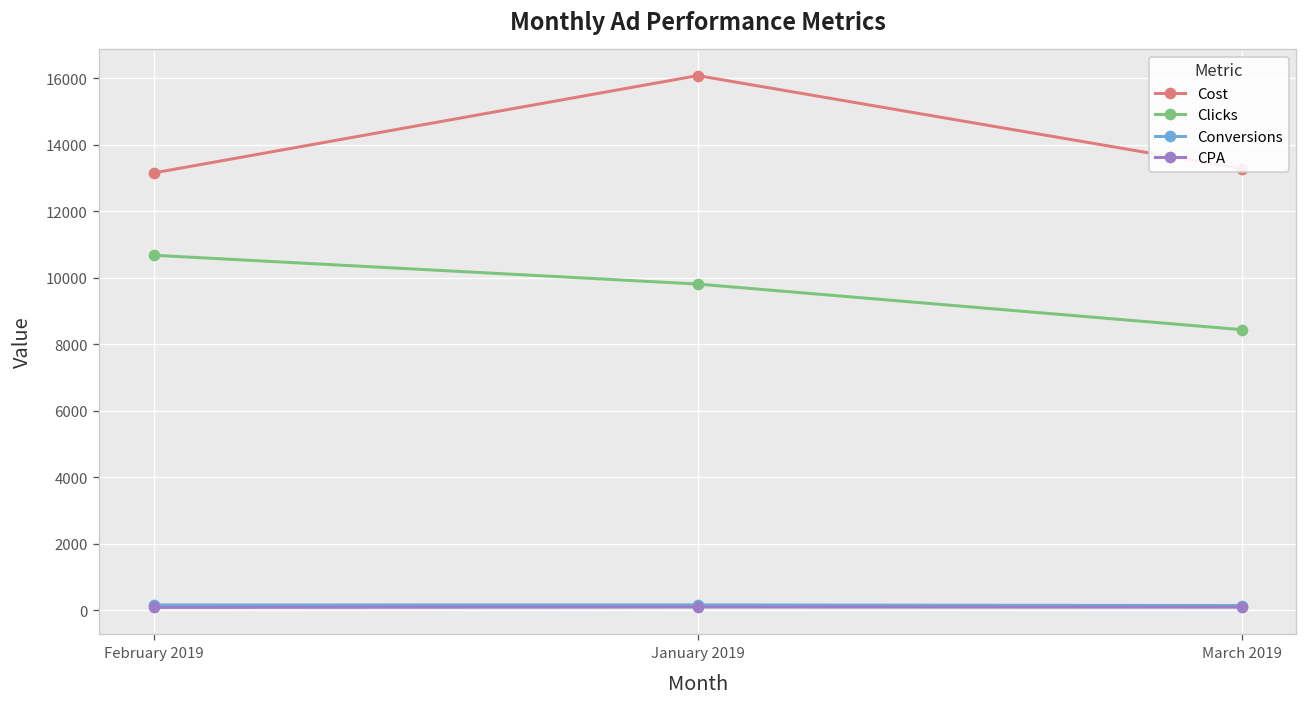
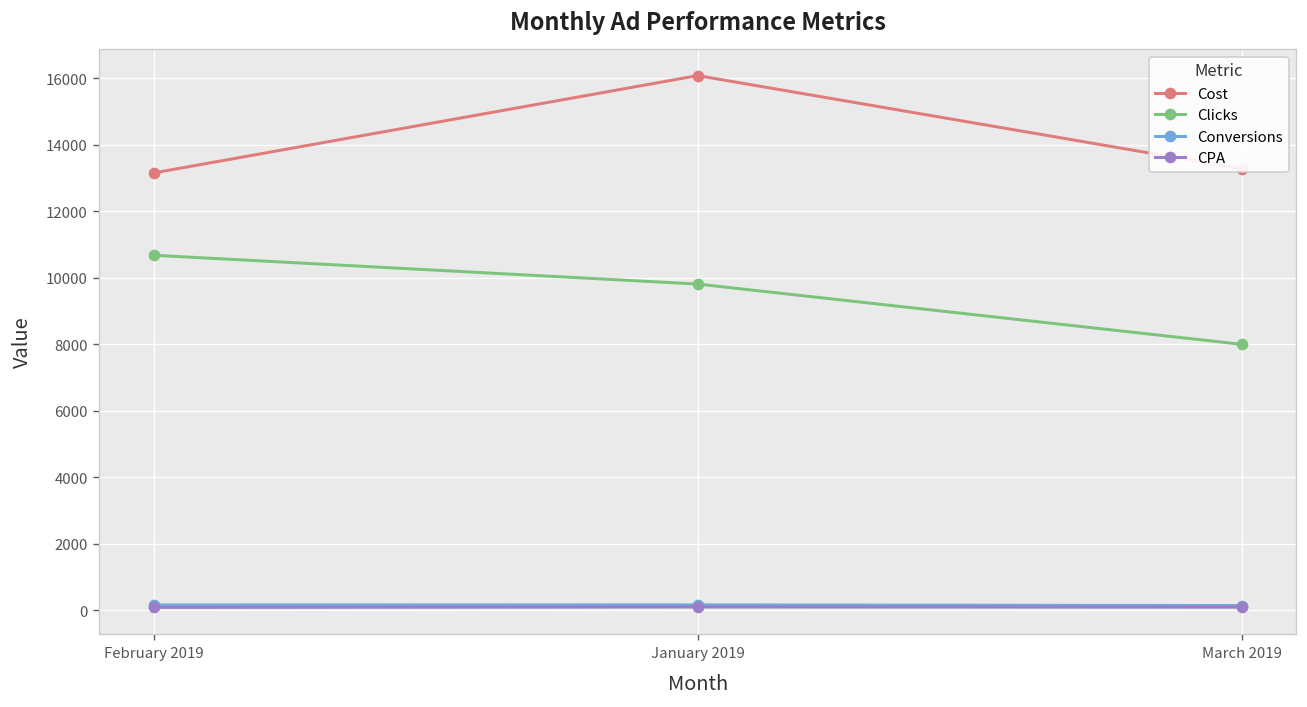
  {
    "Cost": {
      "February 2019": 13200,
      "January 2019": 16100
    },
    "Clicks": {
      "February 2019": 10700,
      "January 2019": 9800,
-     "March 2019": 8400
+     "March 2019": 8000
    }
  }
